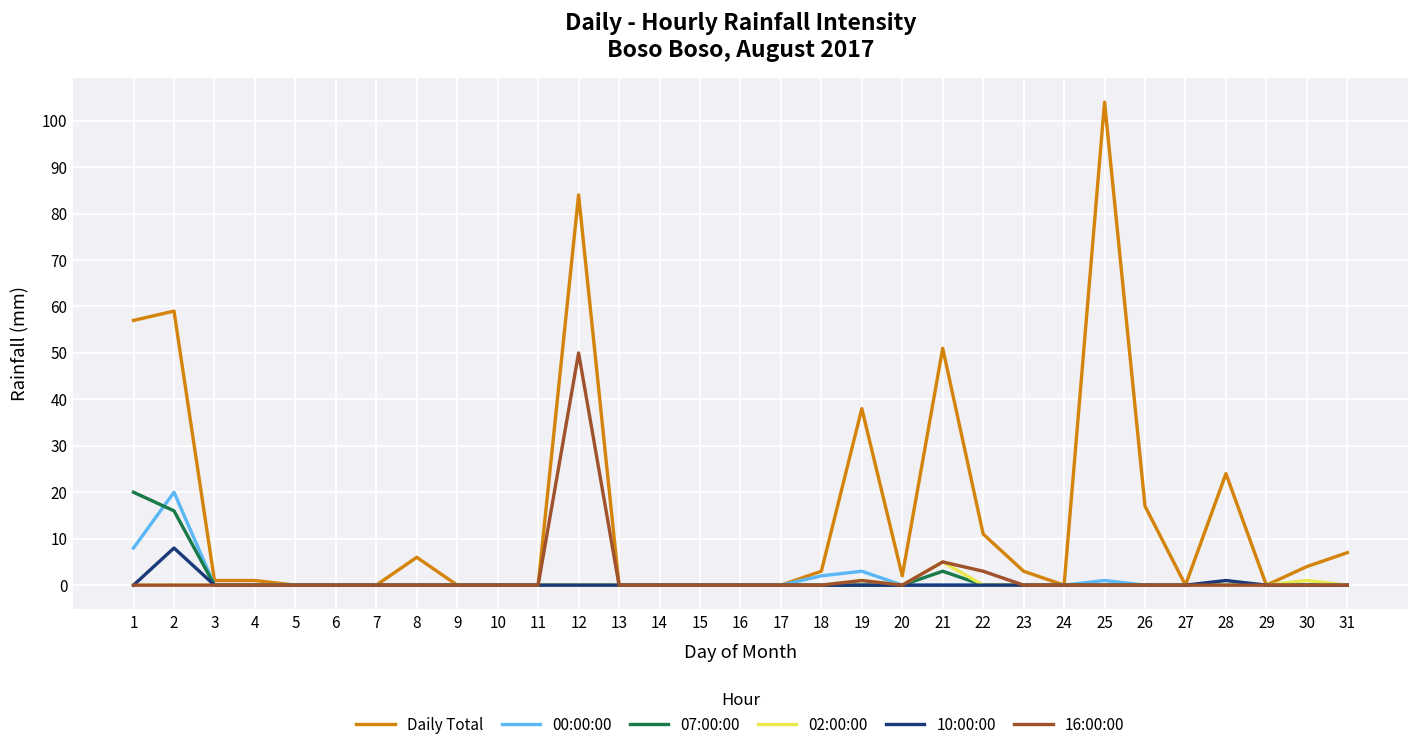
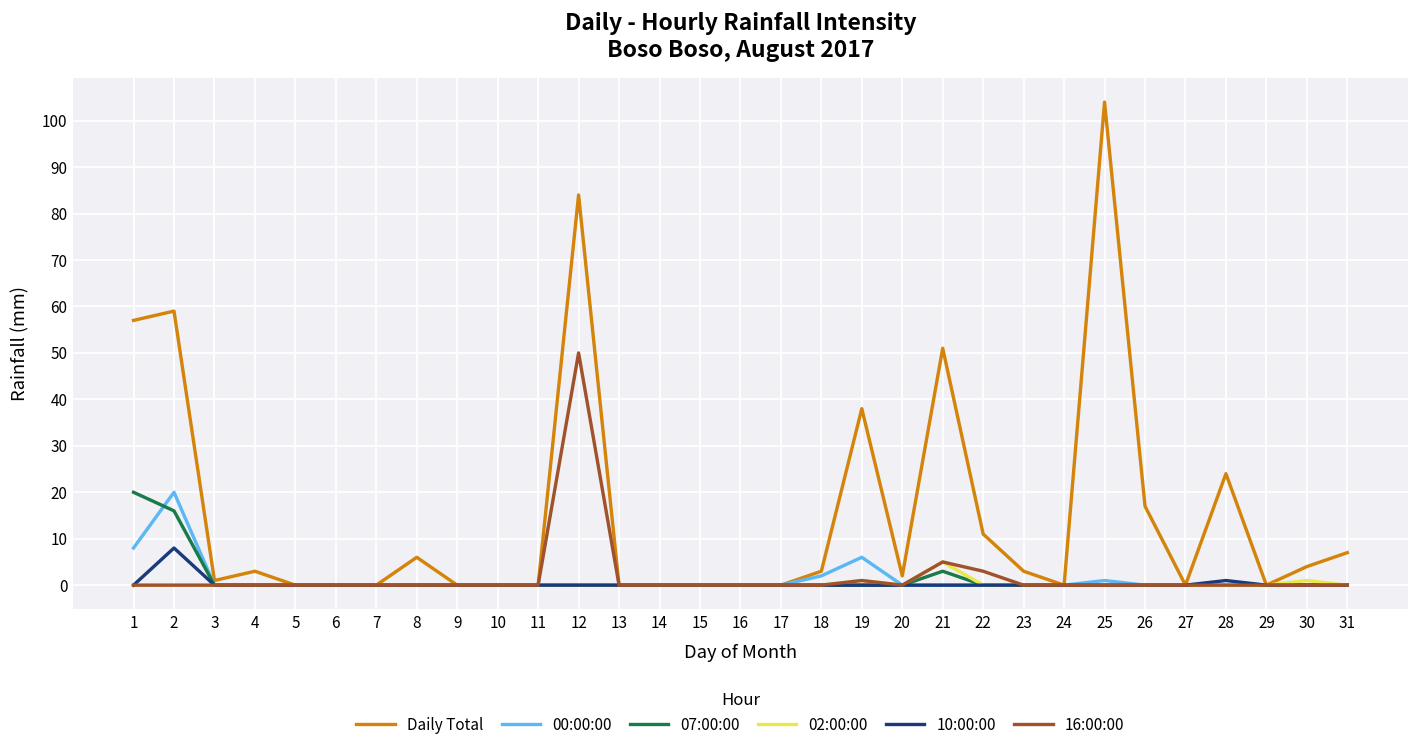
  {
    "Daily Total": {
      "1": 57,
      "2": 59,
      "3": 1,
-     "4": 1,
+     "4": 3,
      "8": 6,
      "12": 84,
      "18": 3,
      "19": 38,
      "20": 2,
      "21": 51,
      "22": 11,
      "23": 3,
      "25": 104,
      "26": 17,
      "28": 24,
      "30": 4,
      "31": 7
    },
    "00:00:00": {
      "1": 8,
      "2": 20,
      "18": 2,
-     "19": 3,
+     "19": 6,
      "25": 1
    },
    "07:00:00": {
      "1": 20,
      "2": 16,
      "21": 3
    },
    "02:00:00": {
      "30": 1
    },
    "10:00:00": {
      "2": 8,
      "28": 1
    },
    "16:00:00": {
      "12": 50,
      "22": 3
    }
  }
